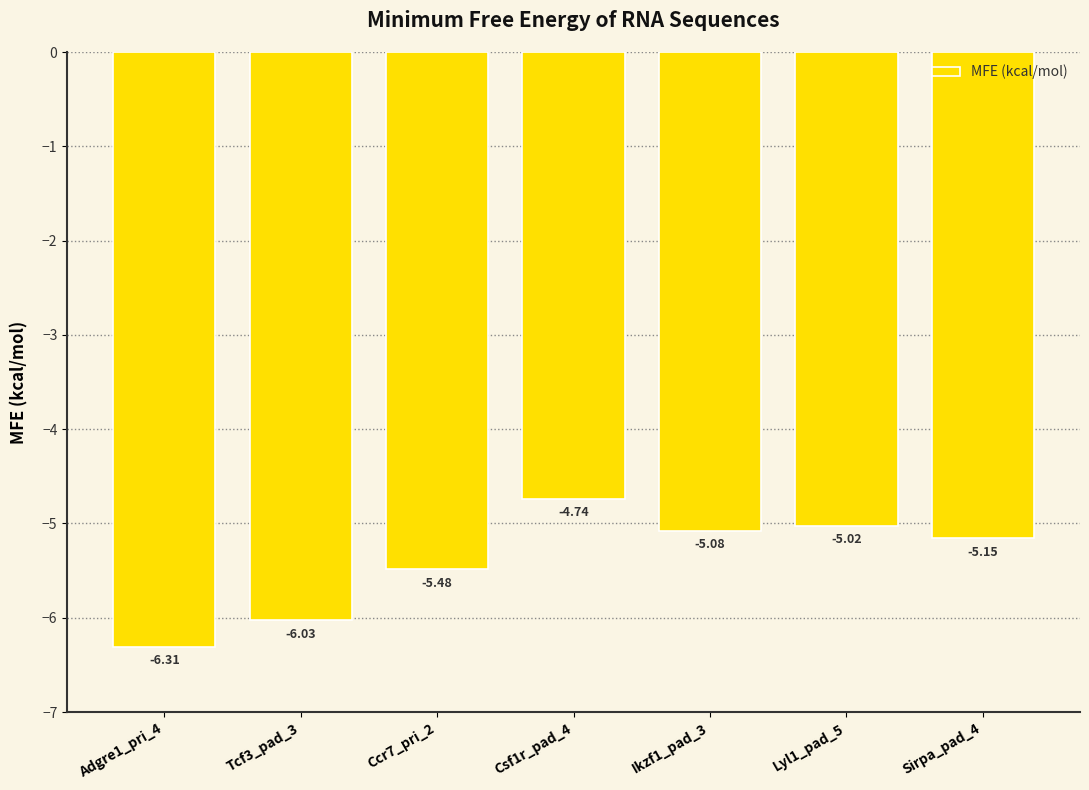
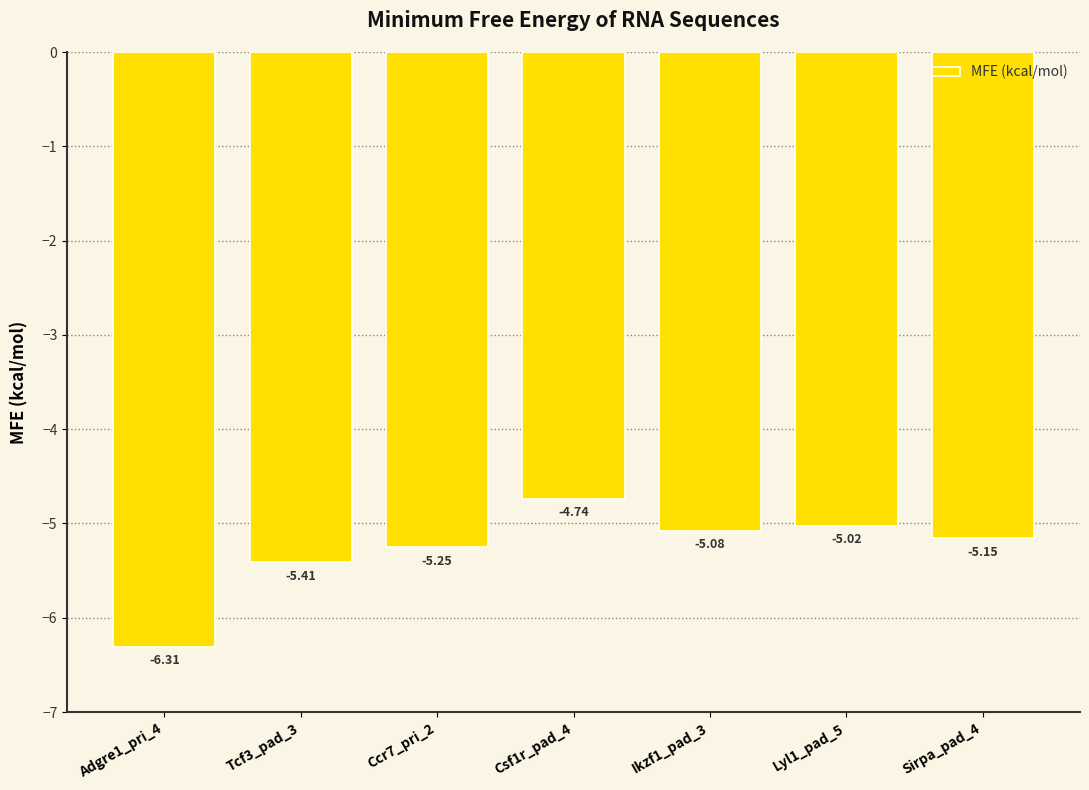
  {
    "Adgre1_pri_4": -6.31,
-   "Tcf3_pad_3": -6.03,
-   "Ccr7_pri_2": -5.48,
+   "Tcf3_pad_3": -5.41,
+   "Ccr7_pri_2": -5.25,
    "Csf1r_pad_4": -4.74,
    "Ikzf1_pad_3": -5.08,
    "Lyl1_pad_5": -5.02,
    "Sirpa_pad_4": -5.15
  }
